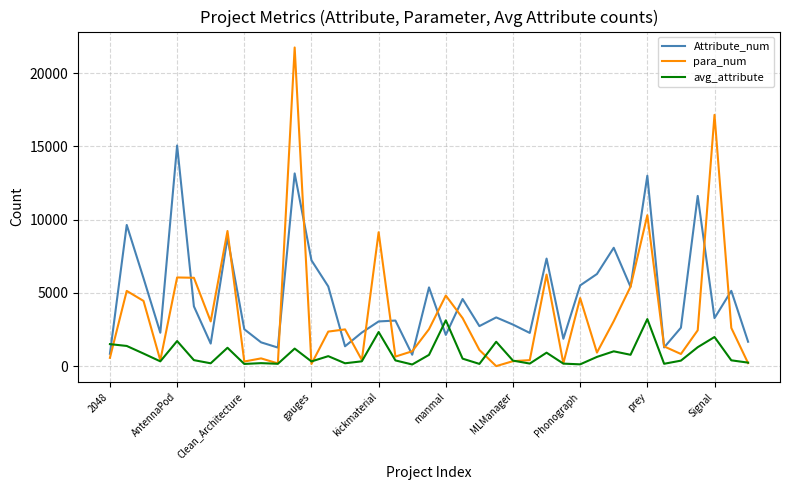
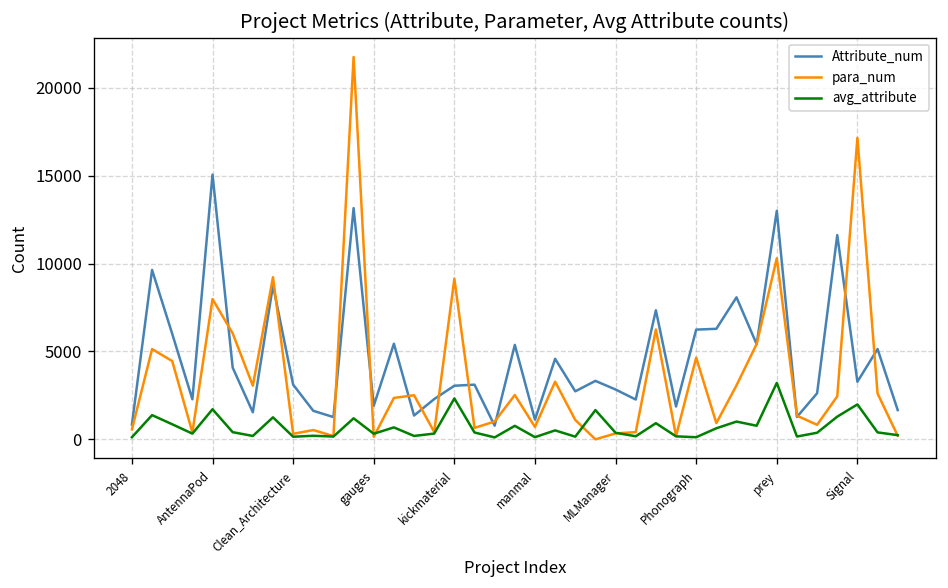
  {
    "Attribute_num": {
      "2048": 800,
      "AntennaPod": 15100,
-     "Clean_Architecture": 2500,
-     "gauges": 7200,
+     "Clean_Architecture": 3100,
+     "gauges": 1900,
      "kickmaterial": 3000,
-     "manmal": 2100,
+     "manmal": 1100,
      "MLManager": 2800,
-     "Phonograph": 5500,
+     "Phonograph": 6200,
      "prey": 13000,
      "Signal": 3300
    },
    "para_num": {
      "2048": 600,
-     "AntennaPod": 6100,
+     "AntennaPod": 8000,
      "gauges": 100,
      "kickmaterial": 9100,
-     "manmal": 4800,
+     "manmal": 700,
      "Phonograph": 4600,
      "prey": 10300,
      "Signal": 17200
    },
    "avg_attribute": {
-     "2048": 1500,
+     "2048": 100,
      "AntennaPod": 1700,
      "gauges": 300,
      "kickmaterial": 2300,
-     "manmal": 3100,
+     "manmal": 100,
      "Phonograph": 100,
      "prey": 3200,
      "Signal": 2000
    }
  }
